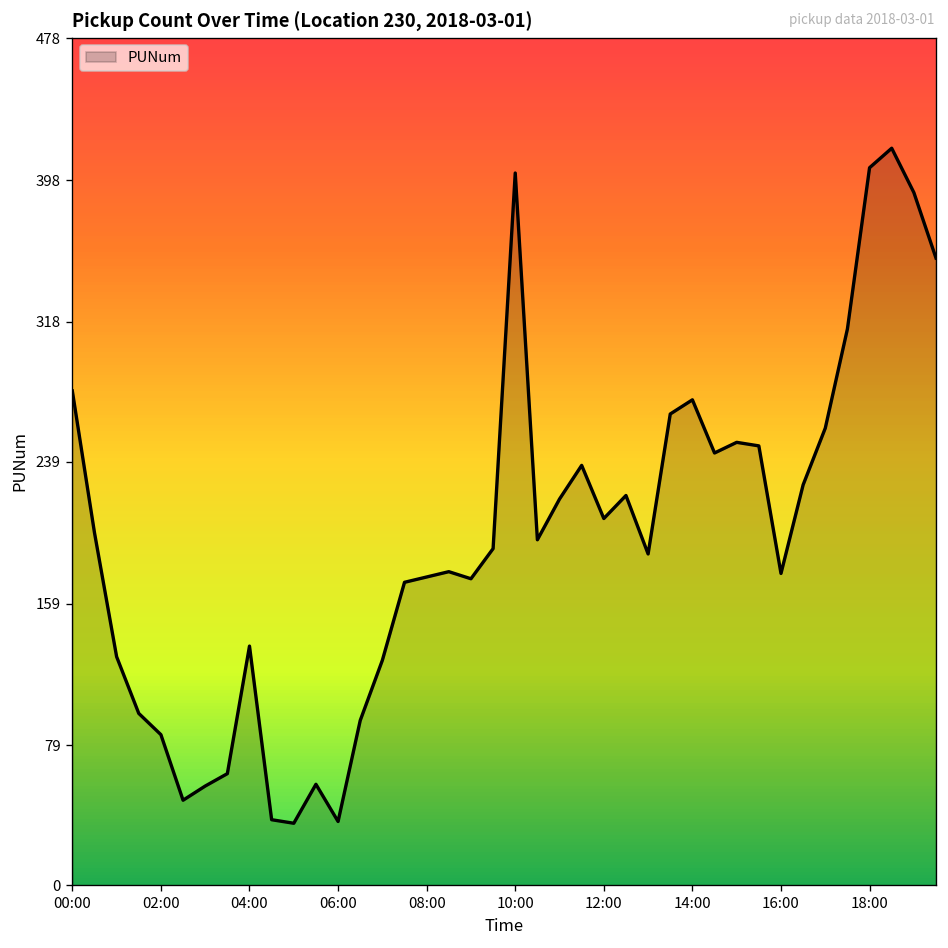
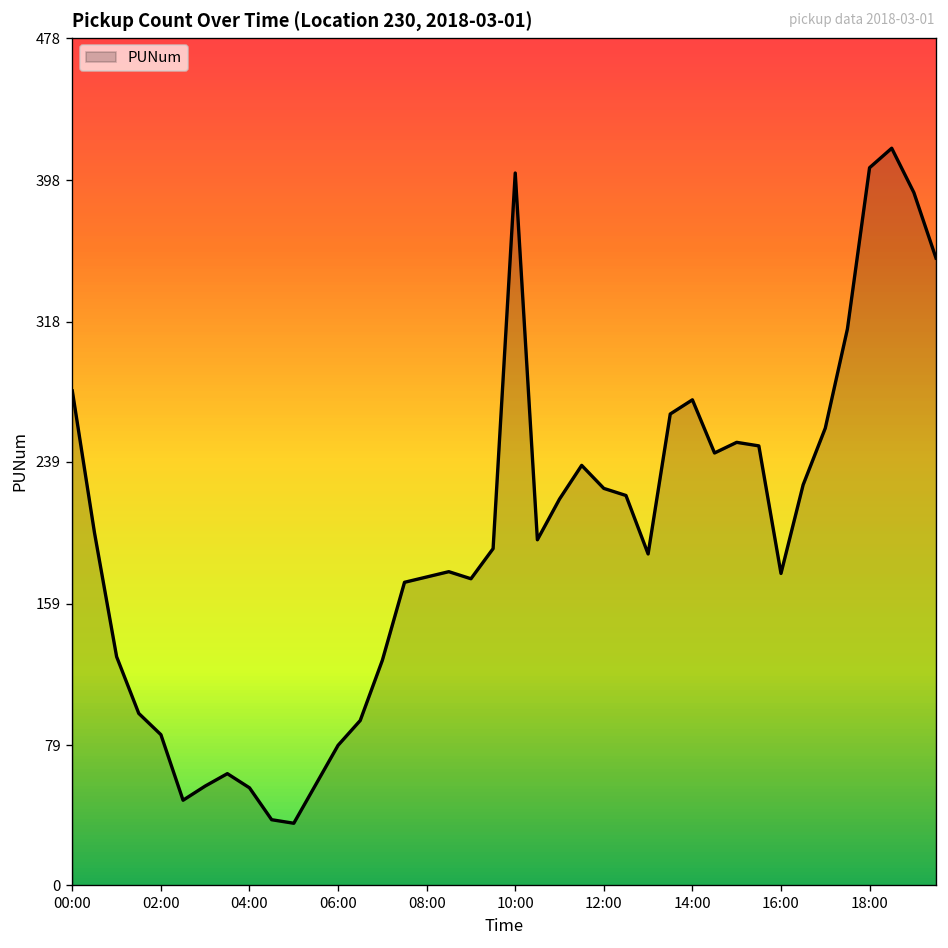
  {
    "00:00": 279,
    "02:00": 85,
-   "04:00": 135,
-   "06:00": 36,
+   "04:00": 55,
+   "06:00": 79,
    "08:00": 174,
    "10:00": 402,
-   "12:00": 207,
+   "12:00": 224,
    "14:00": 274,
    "16:00": 176,
    "18:00": 405
  }
